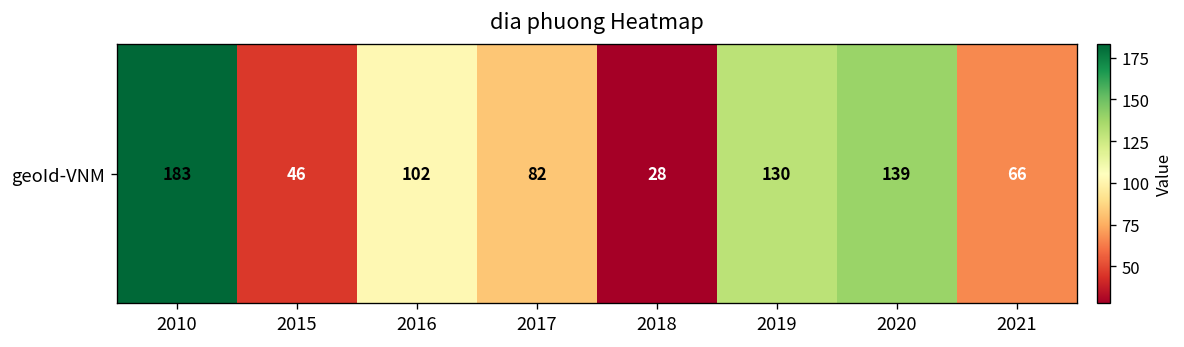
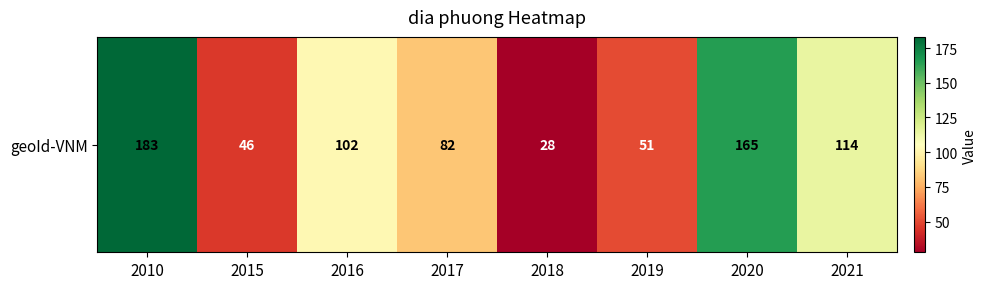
  {
    "geoId-VNM": {
      "2010": 183,
      "2015": 46,
      "2016": 102,
      "2017": 82,
      "2018": 28,
-     "2019": 130,
-     "2020": 139,
-     "2021": 66
+     "2019": 51,
+     "2020": 165,
+     "2021": 114
    }
  }
